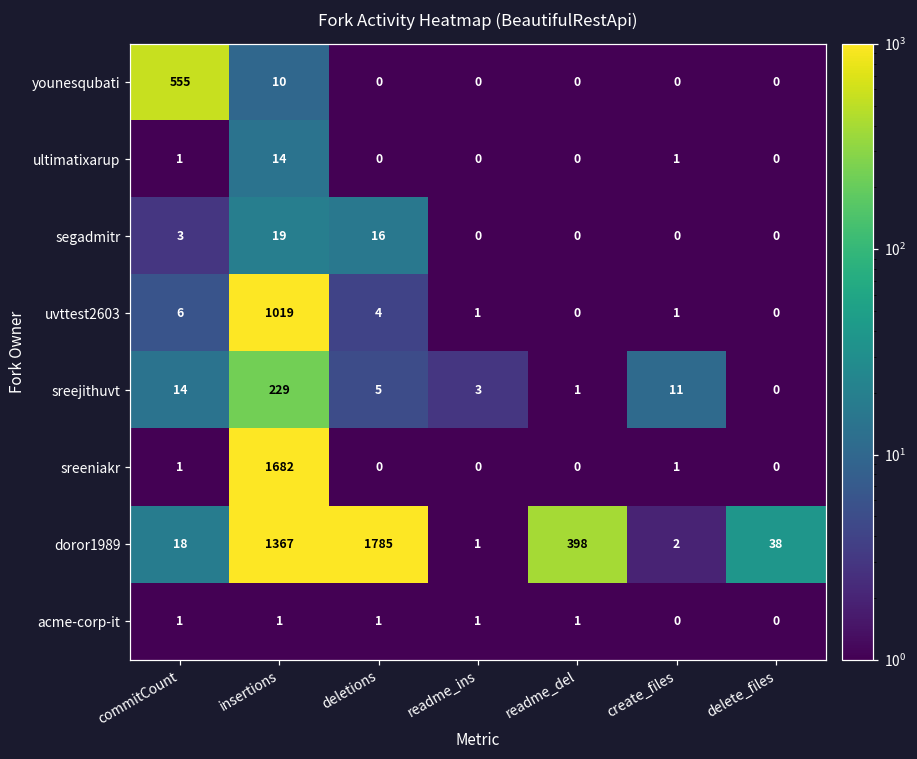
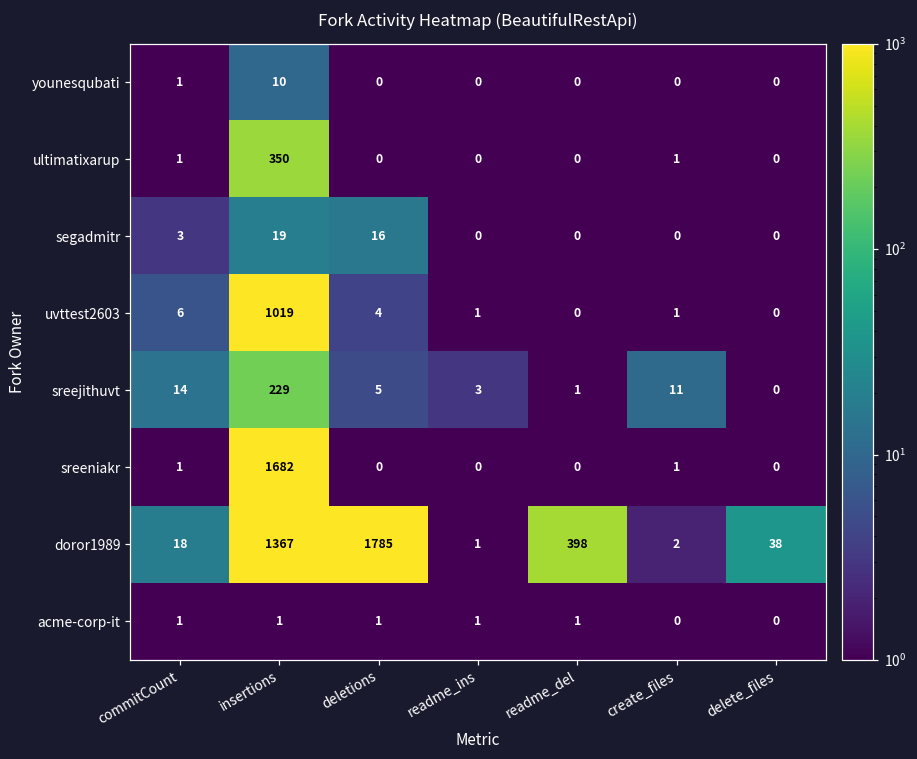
  {
    "younesqubati": {
-     "commitCount": 555,
+     "commitCount": 1,
      "insertions": 10,
      "deletions": 0,
      "readme_ins": 0,
      "readme_del": 0,
      "create_files": 0,
      "delete_files": 0
    },
    "ultimatixarup": {
      "commitCount": 1,
-     "insertions": 14,
+     "insertions": 350,
      "deletions": 0,
      "readme_ins": 0,
      "readme_del": 0,
      "create_files": 1,
      "delete_files": 0
    },
    "segadmitr": {
      "commitCount": 3,
      "insertions": 19,
      "deletions": 16,
      "readme_ins": 0,
      "readme_del": 0,
      "create_files": 0,
      "delete_files": 0
    },
    "uvttest2603": {
      "commitCount": 6,
      "insertions": 1019,
      "deletions": 4,
      "readme_ins": 1,
      "readme_del": 0,
      "create_files": 1,
      "delete_files": 0
    },
    "sreejithuvt": {
      "commitCount": 14,
      "insertions": 229,
      "deletions": 5,
      "readme_ins": 3,
      "readme_del": 1,
      "create_files": 11,
      "delete_files": 0
    },
    "sreeniakr": {
      "commitCount": 1,
      "insertions": 1682,
      "deletions": 0,
      "readme_ins": 0,
      "readme_del": 0,
      "create_files": 1,
      "delete_files": 0
    },
    "doror1989": {
      "commitCount": 18,
      "insertions": 1367,
      "deletions": 1785,
      "readme_ins": 1,
      "readme_del": 398,
      "create_files": 2,
      "delete_files": 38
    },
    "acme-corp-it": {
      "commitCount": 1,
      "insertions": 1,
      "deletions": 1,
      "readme_ins": 1,
      "readme_del": 1,
      "create_files": 0,
      "delete_files": 0
    }
  }
